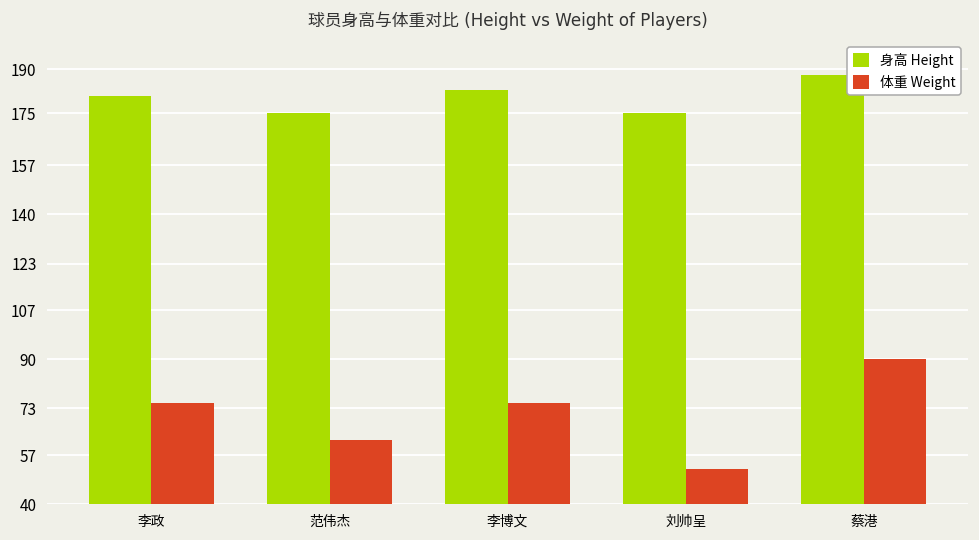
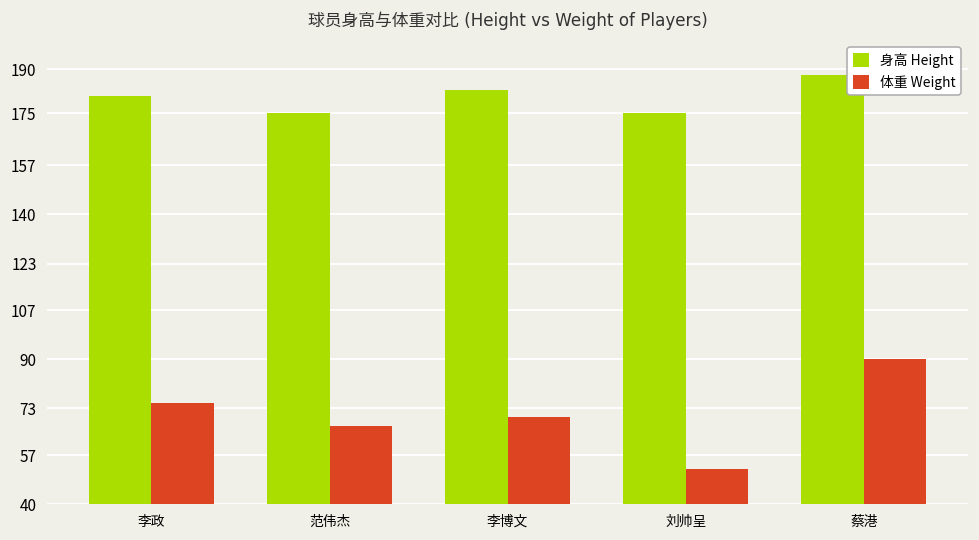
  {
    "身高 Height": {
      "李政": 181,
      "范伟杰": 175,
      "李博文": 183,
      "刘帅呈": 175,
      "蔡港": 188
    },
    "体重 Weight": {
      "李政": 75,
-     "范伟杰": 62,
-     "李博文": 75,
+     "范伟杰": 67,
+     "李博文": 70,
      "刘帅呈": 52,
      "蔡港": 90
    }
  }
